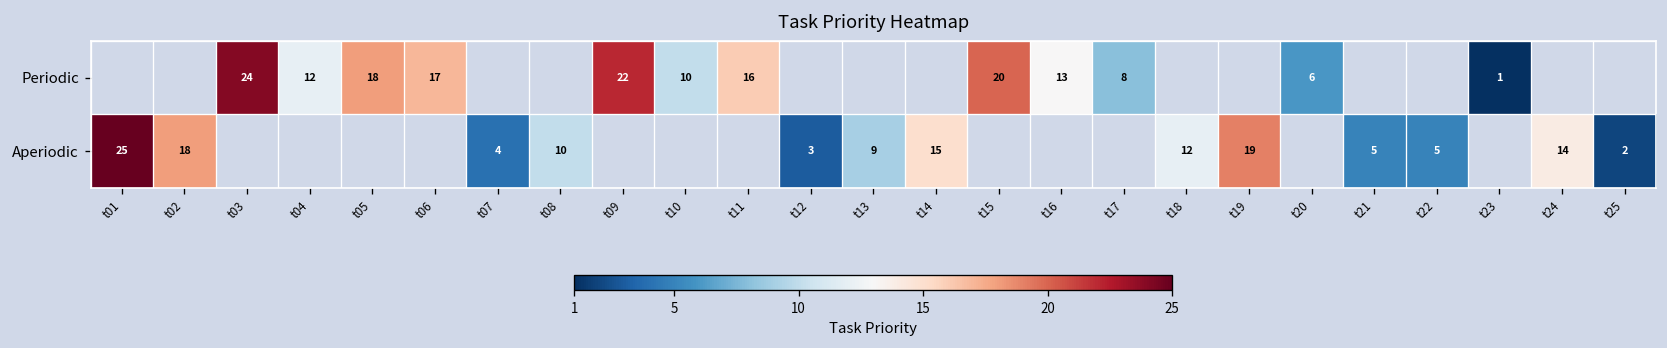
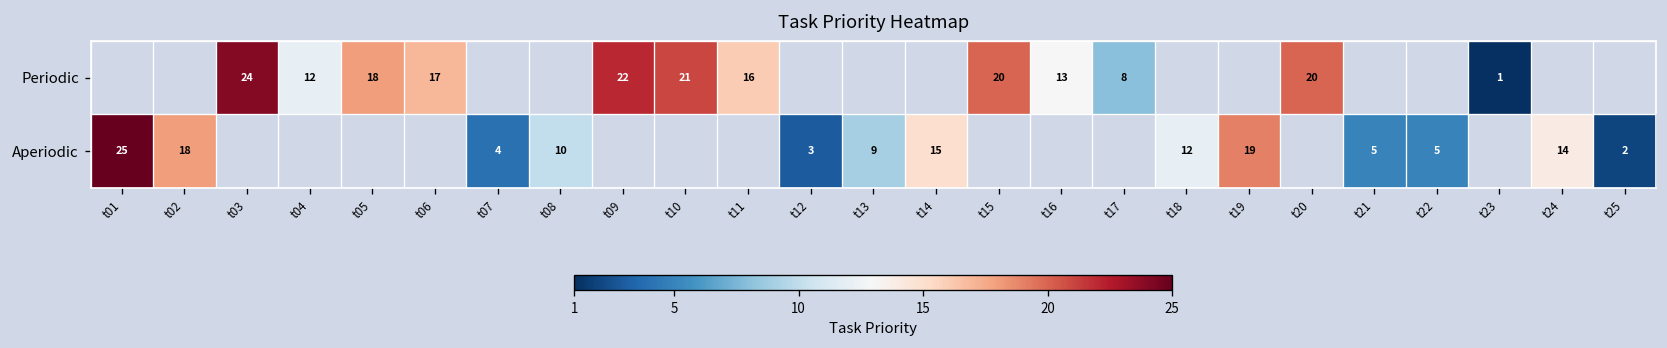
  {
    "Periodic": {
      "t03": 24,
      "t04": 12,
      "t05": 18,
      "t06": 17,
      "t09": 22,
-     "t10": 10,
+     "t10": 21,
      "t11": 16,
      "t15": 20,
      "t16": 13,
      "t17": 8,
-     "t20": 6,
+     "t20": 20,
      "t23": 1
    },
    "Aperiodic": {
      "t01": 25,
      "t02": 18,
      "t07": 4,
      "t08": 10,
      "t12": 3,
      "t13": 9,
      "t14": 15,
      "t18": 12,
      "t19": 19,
      "t21": 5,
      "t22": 5,
      "t24": 14,
      "t25": 2
    }
  }
